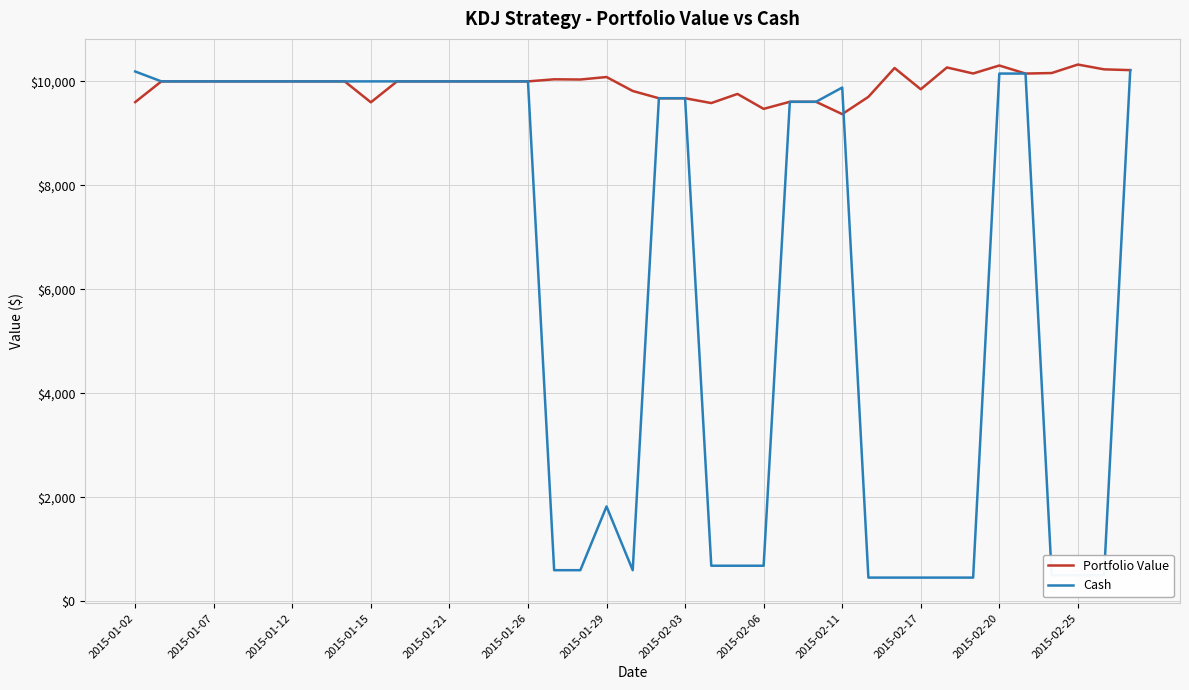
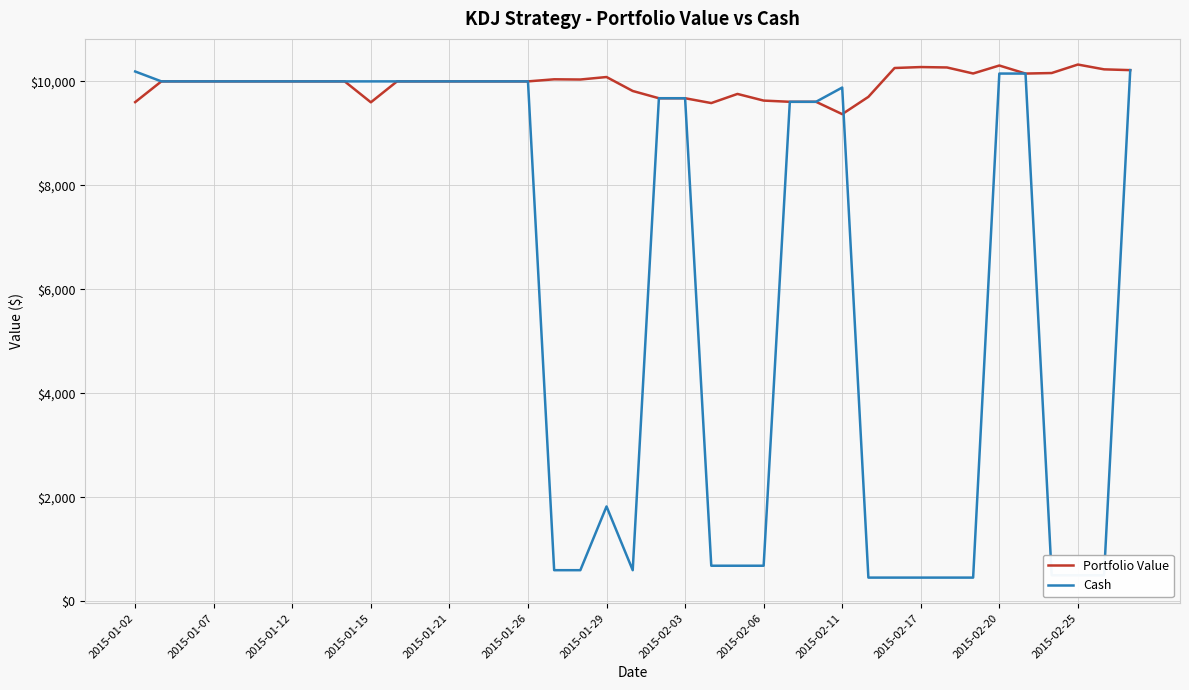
  {
    "Portfolio Value": {
      "2015-01-02": "$9,600",
      "2015-01-15": "$9,600",
      "2015-01-29": "$10,100",
-     "2015-02-06": "$9,500",
+     "2015-02-06": "$9,600",
      "2015-02-11": "$9,400",
-     "2015-02-17": "$9,800",
+     "2015-02-17": "$10,300",
      "2015-02-20": "$10,300",
      "2015-02-25": "$10,300"
    },
    "Cash": {
      "2015-01-02": "$10,200",
      "2015-01-15": "$10,000",
      "2015-01-29": "$1,800",
      "2015-02-06": "$700",
      "2015-02-11": "$9,900",
      "2015-02-17": "$500",
      "2015-02-20": "$10,200"
    }
  }
